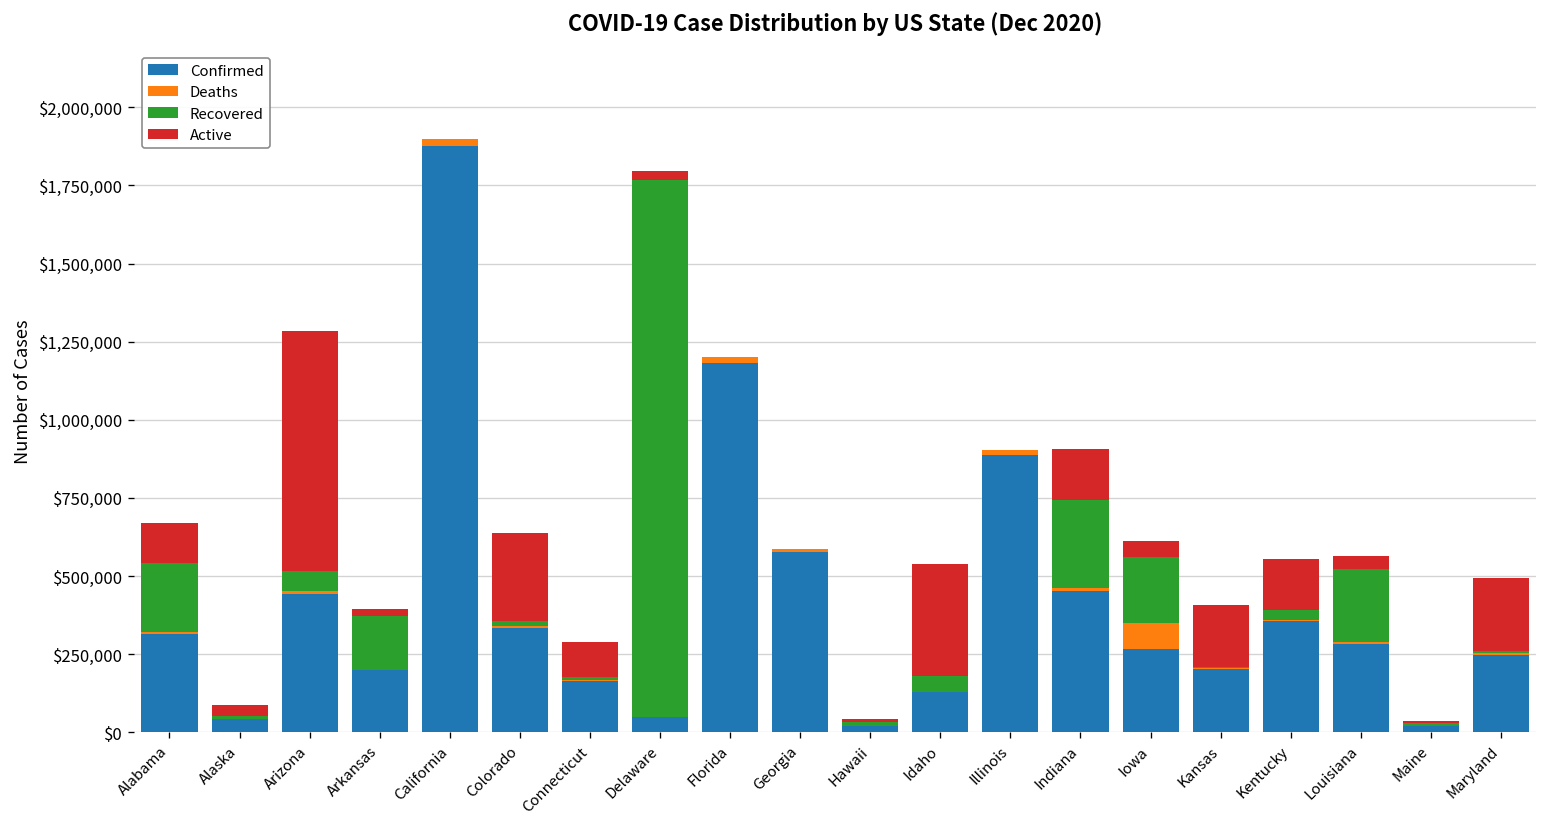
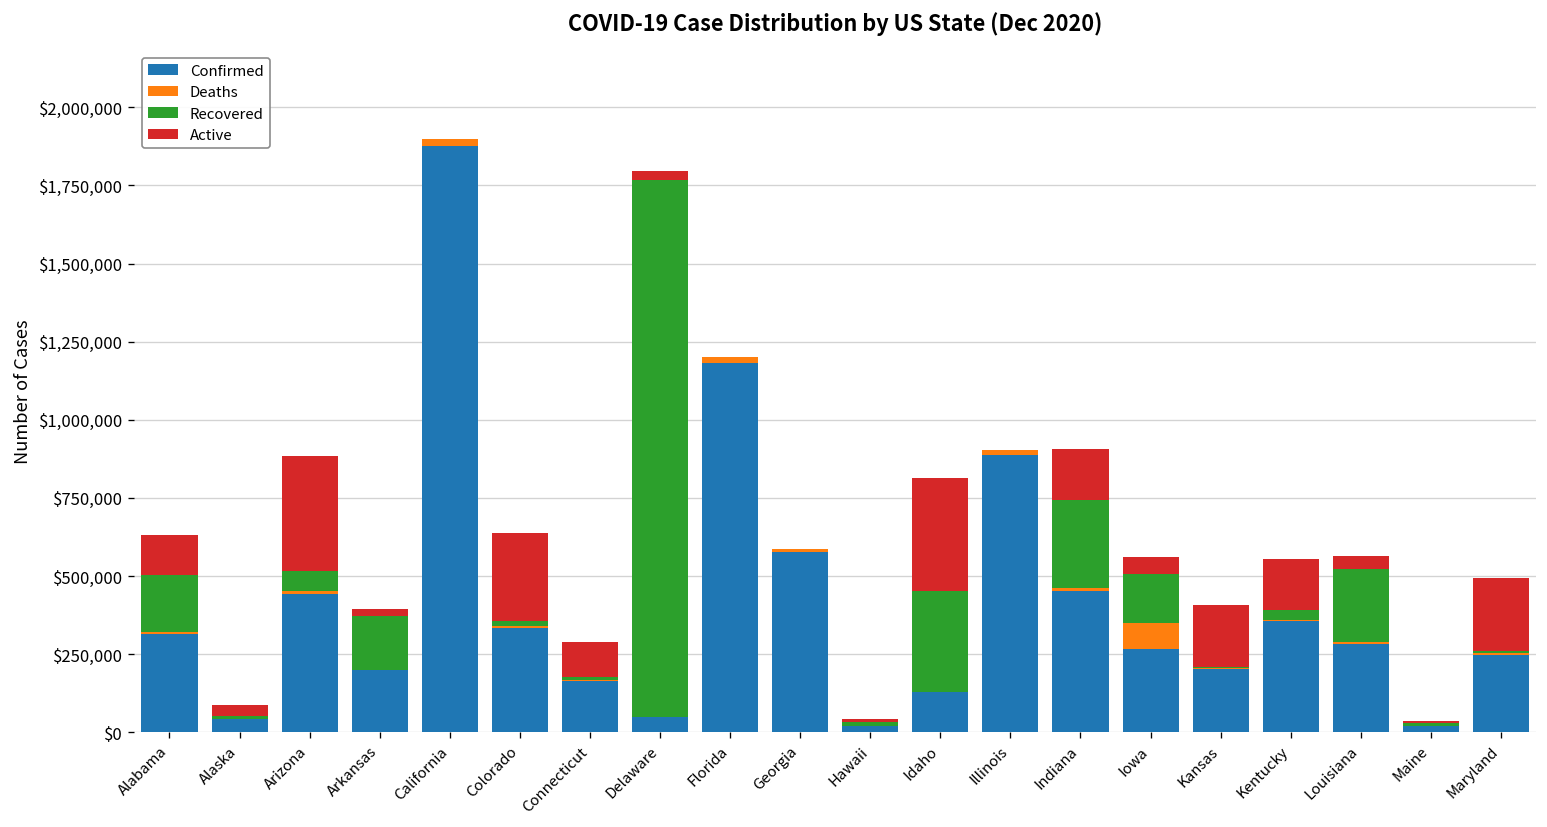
  {
    "Confirmed": {
      "Alabama": "$320,000",
      "Alaska": "$40,000",
      "Arizona": "$440,000",
      "Arkansas": "$200,000",
      "California": "$1,880,000",
      "Colorado": "$330,000",
      "Connecticut": "$160,000",
      "Delaware": "$50,000",
      "Florida": "$1,180,000",
      "Georgia": "$580,000",
      "Hawaii": "$20,000",
      "Idaho": "$130,000",
      "Illinois": "$890,000",
      "Indiana": "$450,000",
      "Iowa": "$260,000",
      "Kansas": "$200,000",
      "Kentucky": "$360,000",
      "Louisiana": "$280,000",
      "Maine": "$20,000",
      "Maryland": "$250,000"
    },
    "Deaths": {
      "California": "$20,000",
      "Florida": "$20,000",
      "Georgia": "$10,000",
      "Illinois": "$20,000",
      "Iowa": "$90,000"
    },
    "Recovered": {
-     "Alabama": "$220,000",
+     "Alabama": "$180,000",
      "Arizona": "$70,000",
      "Arkansas": "$170,000",
      "California": "$0",
      "Colorado": "$20,000",
      "Connecticut": "$10,000",
      "Delaware": "$1,720,000",
      "Florida": "$0",
      "Georgia": "$0",
      "Hawaii": "$10,000",
-     "Idaho": "$50,000",
+     "Idaho": "$320,000",
      "Illinois": "$0",
      "Indiana": "$280,000",
-     "Iowa": "$210,000",
+     "Iowa": "$160,000",
      "Kentucky": "$30,000",
      "Louisiana": "$230,000",
      "Maine": "$10,000"
    },
    "Active": {
      "Alabama": "$130,000",
      "Alaska": "$40,000",
-     "Arizona": "$770,000",
+     "Arizona": "$370,000",
      "Arkansas": "$20,000",
      "California": "$0",
      "Colorado": "$280,000",
      "Connecticut": "$110,000",
      "Delaware": "$30,000",
      "Florida": "$0",
      "Georgia": "$0",
      "Idaho": "$360,000",
      "Illinois": "$0",
      "Indiana": "$160,000",
      "Iowa": "$50,000",
      "Kansas": "$200,000",
      "Kentucky": "$160,000",
      "Louisiana": "$40,000",
      "Maryland": "$230,000"
    }
  }
